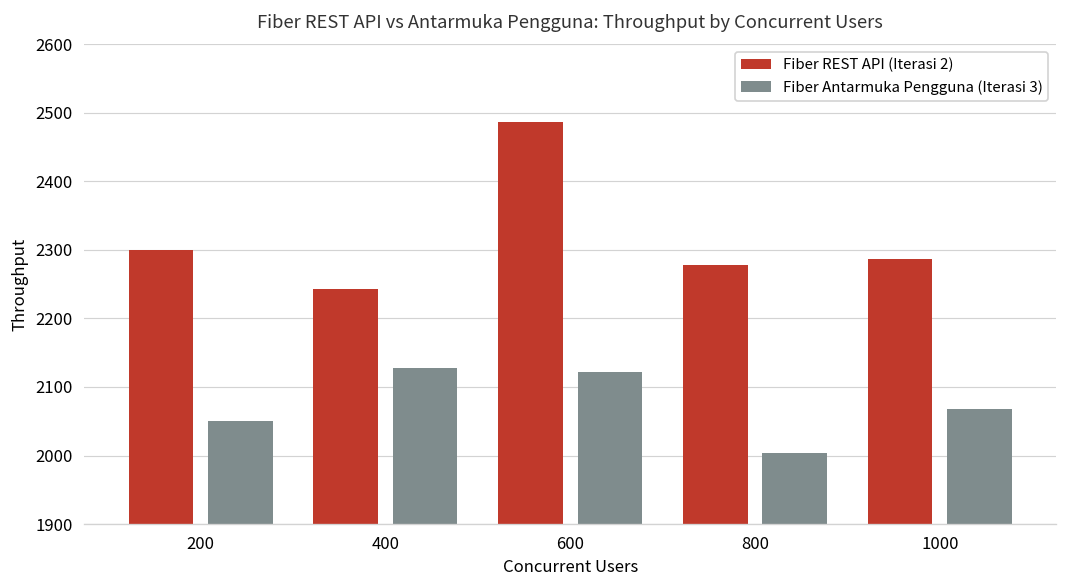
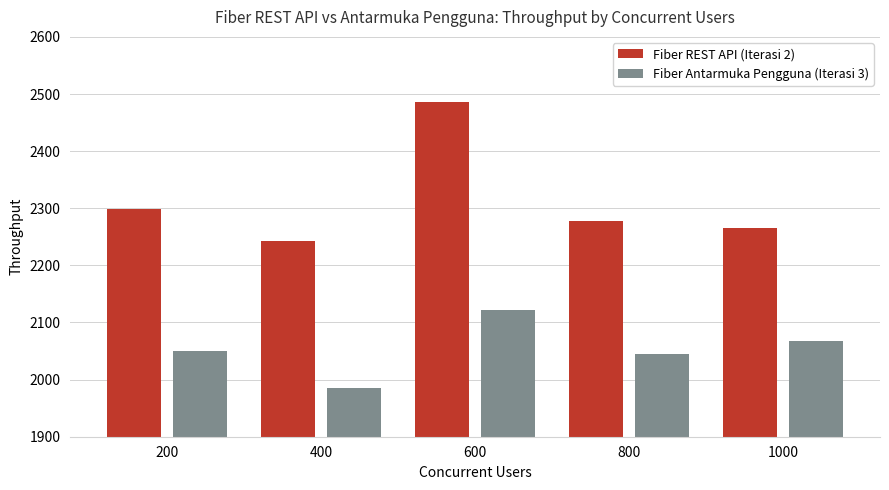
  {
    "Fiber REST API (Iterasi 2)": {
      "200": 2300,
      "400": 2240,
      "600": 2490,
      "800": 2280,
-     "1000": 2290
+     "1000": 2270
    },
    "Fiber Antarmuka Pengguna (Iterasi 3)": {
      "200": 2050,
-     "400": 2130,
+     "400": 1990,
      "600": 2120,
-     "800": 2000,
+     "800": 2050,
      "1000": 2070
    }
  }
